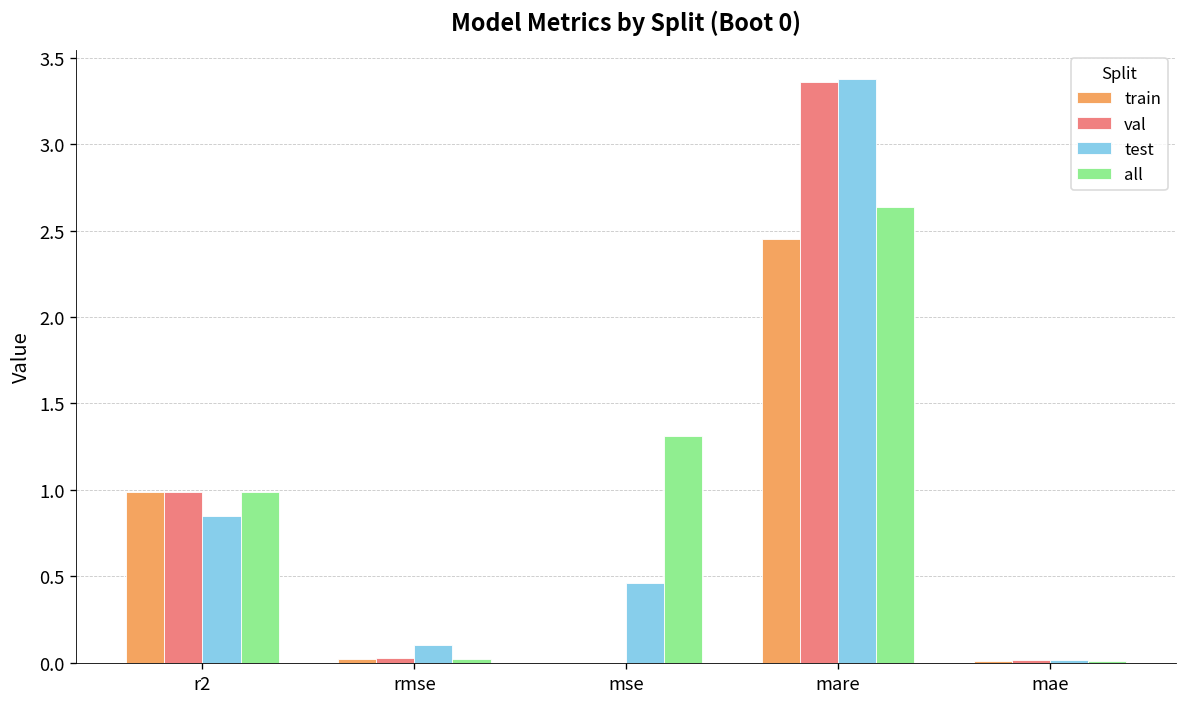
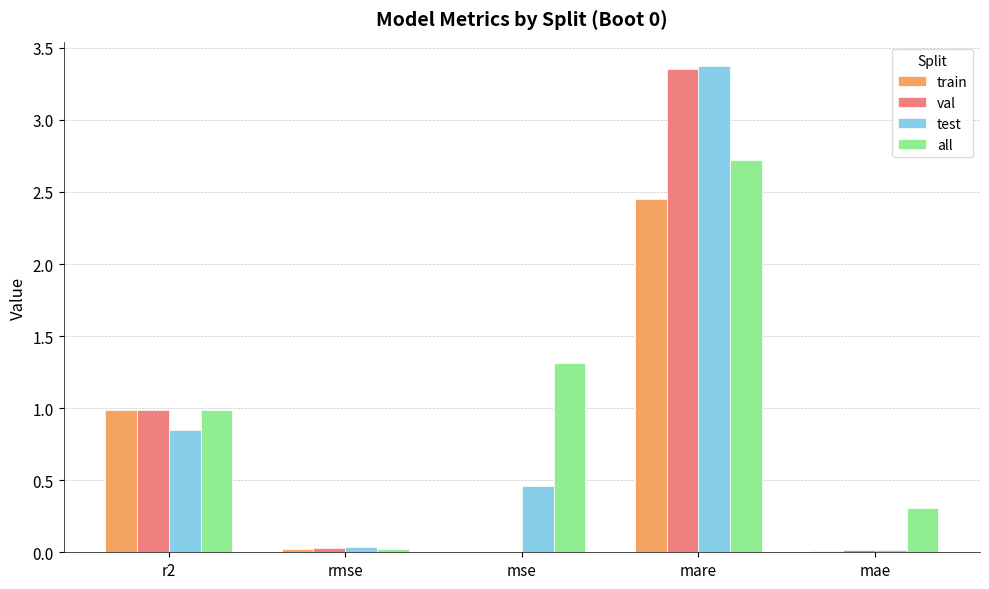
  {
    "test": {
      "r2": 0.85,
-     "rmse": 0.10,
+     "rmse": 0.04,
      "mse": 0.46,
      "mare": 3.37,
      "mae": 0.02
    },
    "all": {
      "r2": 0.99,
      "rmse": 0.03,
      "mse": 1.31,
-     "mare": 2.64,
-     "mae": 0.01
+     "mare": 2.72,
+     "mae": 0.31
    }
  }
